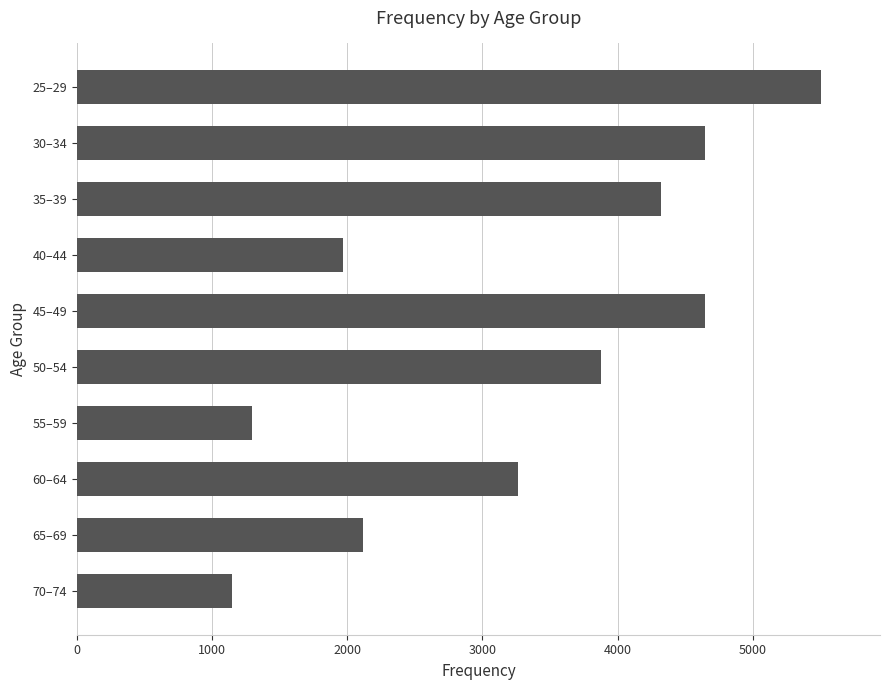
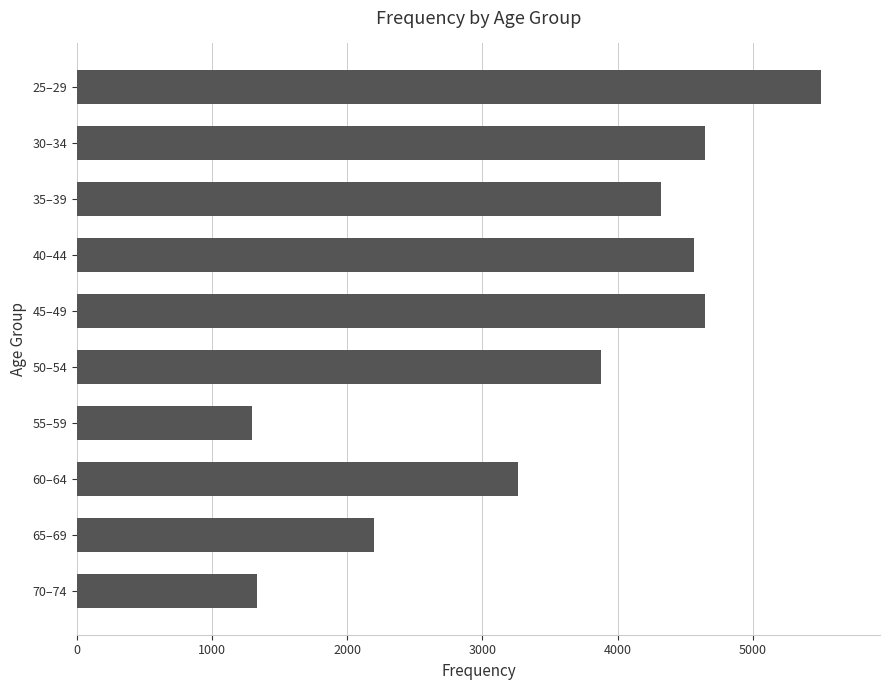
  {
    "25–29": 5500,
    "30–34": 4640,
    "35–39": 4320,
-   "40–44": 1970,
+   "40–44": 4560,
    "45–49": 4650,
    "50–54": 3870,
    "55–59": 1300,
    "60–64": 3260,
-   "65–69": 2120,
-   "70–74": 1150
+   "65–69": 2200,
+   "70–74": 1340
  }
